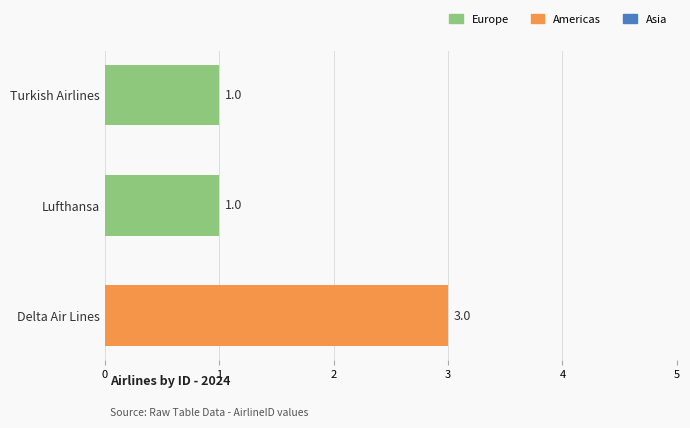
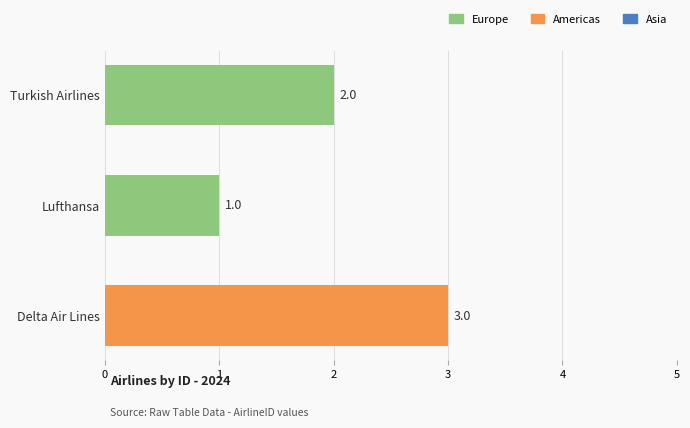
  {
-   "Turkish Airlines": 1.0,
+   "Turkish Airlines": 2.0,
    "Lufthansa": 1.0,
    "Delta Air Lines": 3.0
  }
